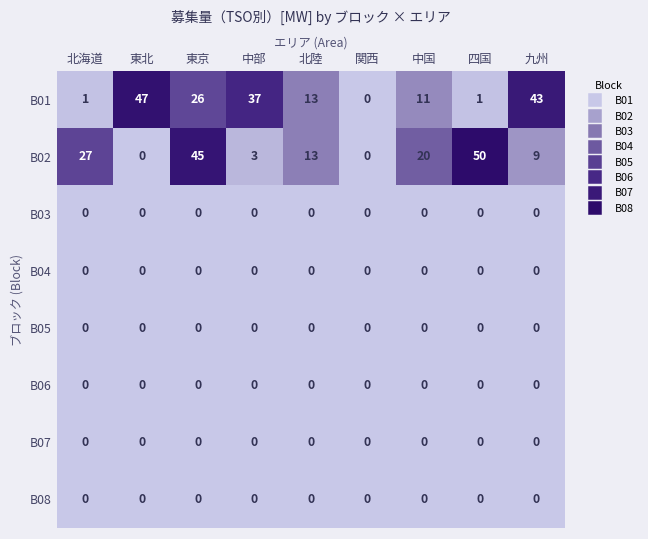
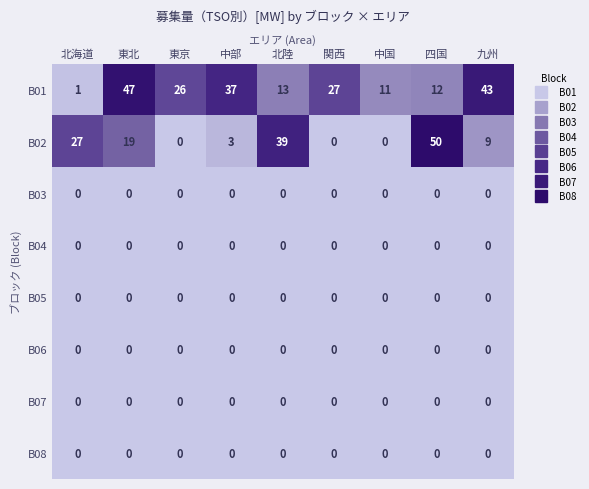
  {
    "B01": {
      "北海道": 1,
      "東北": 47,
      "東京": 26,
      "中部": 37,
      "北陸": 13,
-     "関西": 0,
+     "関西": 27,
      "中国": 11,
-     "四国": 1,
+     "四国": 12,
      "九州": 43
    },
    "B02": {
      "北海道": 27,
-     "東北": 0,
-     "東京": 45,
+     "東北": 19,
+     "東京": 0,
      "中部": 3,
-     "北陸": 13,
+     "北陸": 39,
      "関西": 0,
-     "中国": 20,
+     "中国": 0,
      "四国": 50,
      "九州": 9
    },
    "B03": {
      "北海道": 0,
      "東北": 0,
      "東京": 0,
      "中部": 0,
      "北陸": 0,
      "関西": 0,
      "中国": 0,
      "四国": 0,
      "九州": 0
    },
    "B04": {
      "北海道": 0,
      "東北": 0,
      "東京": 0,
      "中部": 0,
      "北陸": 0,
      "関西": 0,
      "中国": 0,
      "四国": 0,
      "九州": 0
    },
    "B05": {
      "北海道": 0,
      "東北": 0,
      "東京": 0,
      "中部": 0,
      "北陸": 0,
      "関西": 0,
      "中国": 0,
      "四国": 0,
      "九州": 0
    },
    "B06": {
      "北海道": 0,
      "東北": 0,
      "東京": 0,
      "中部": 0,
      "北陸": 0,
      "関西": 0,
      "中国": 0,
      "四国": 0,
      "九州": 0
    },
    "B07": {
      "北海道": 0,
      "東北": 0,
      "東京": 0,
      "中部": 0,
      "北陸": 0,
      "関西": 0,
      "中国": 0,
      "四国": 0,
      "九州": 0
    },
    "B08": {
      "北海道": 0,
      "東北": 0,
      "東京": 0,
      "中部": 0,
      "北陸": 0,
      "関西": 0,
      "中国": 0,
      "四国": 0,
      "九州": 0
    }
  }
